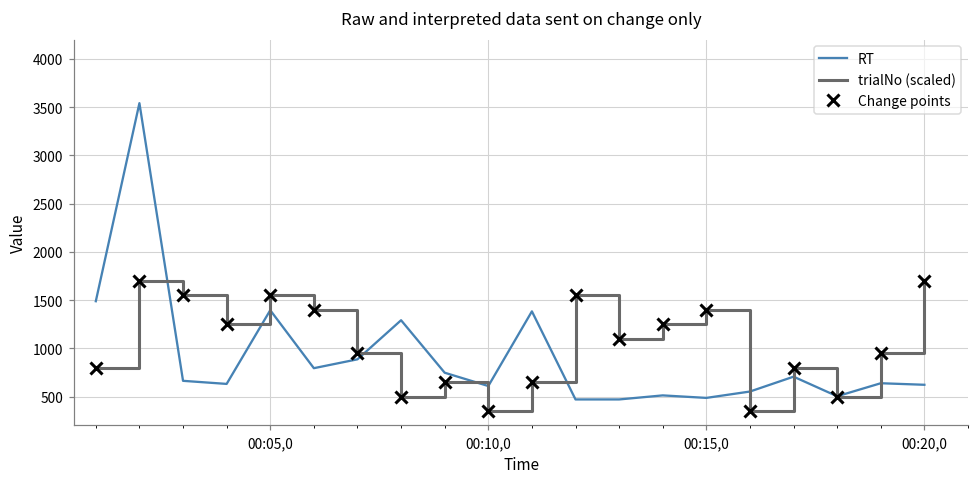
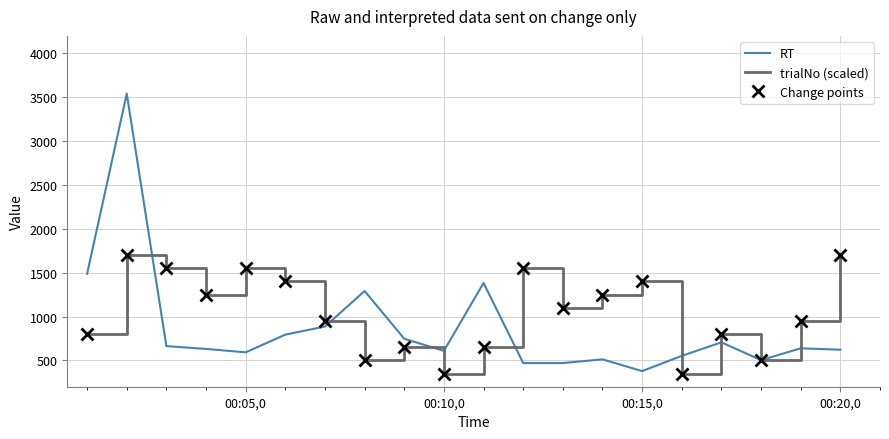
  {
    "RT": {
-     "00:05,0": 1400,
+     "00:05,0": 600,
      "00:10,0": 600,
-     "00:15,0": 500,
+     "00:15,0": 400,
      "00:20,0": 600
    }
  }
